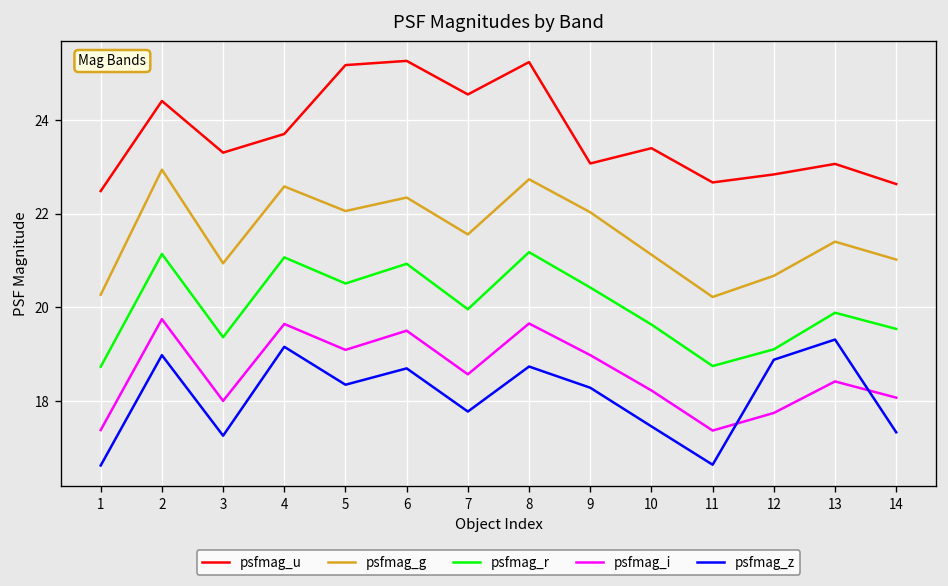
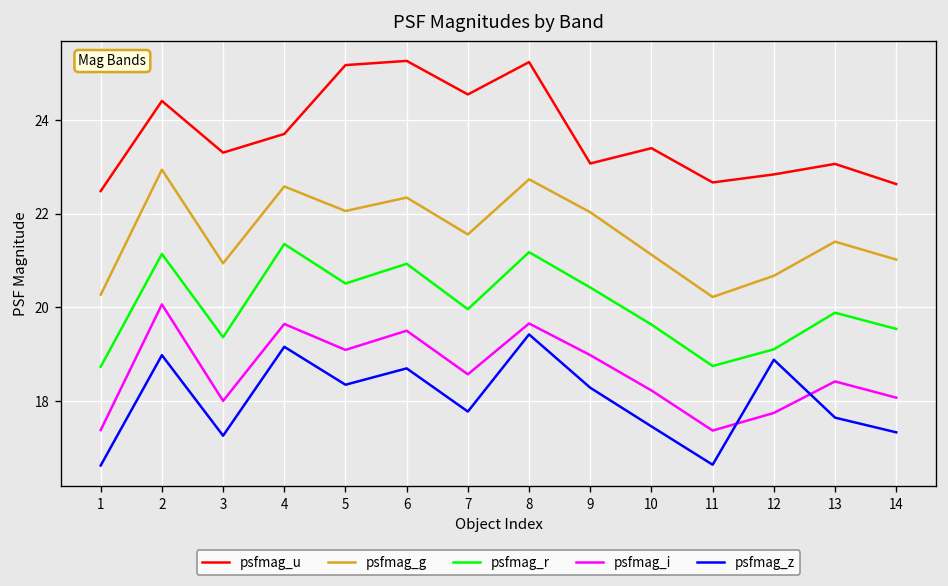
  {
    "psfmag_u": {
      "1": 22.5,
      "2": 24.4,
      "3": 23.3,
      "4": 23.7,
      "5": 25.2,
      "6": 25.3,
      "7": 24.5,
      "8": 25.2,
      "9": 23.1,
      "10": 23.4,
      "11": 22.7,
      "12": 22.8,
      "13": 23.1,
      "14": 22.6
    },
    "psfmag_g": {
      "1": 20.3,
      "2": 22.9,
      "3": 20.9,
      "4": 22.6,
      "5": 22.1,
      "6": 22.3,
      "7": 21.6,
      "8": 22.7,
      "9": 22.0,
      "10": 21.1,
      "11": 20.2,
      "12": 20.7,
      "13": 21.4,
      "14": 21.0
    },
    "psfmag_r": {
      "1": 18.7,
      "2": 21.1,
      "3": 19.4,
-     "4": 21.1,
+     "4": 21.3,
      "5": 20.5,
      "6": 20.9,
      "7": 20.0,
      "8": 21.2,
      "9": 20.4,
      "10": 19.6,
      "11": 18.7,
      "12": 19.1,
      "13": 19.9,
      "14": 19.5
    },
    "psfmag_i": {
      "1": 17.4,
-     "2": 19.7,
+     "2": 20.1,
      "3": 18.0,
      "4": 19.6,
      "5": 19.1,
      "6": 19.5,
      "7": 18.6,
      "8": 19.7,
      "9": 19.0,
      "10": 18.2,
      "11": 17.4,
      "12": 17.7,
      "13": 18.4,
      "14": 18.1
    },
    "psfmag_z": {
      "1": 16.6,
      "2": 19.0,
      "3": 17.3,
      "4": 19.2,
      "5": 18.3,
      "6": 18.7,
      "7": 17.8,
-     "8": 18.7,
+     "8": 19.4,
      "9": 18.3,
      "10": 17.5,
      "11": 16.6,
      "12": 18.9,
-     "13": 19.3,
+     "13": 17.6,
      "14": 17.3
    }
  }
